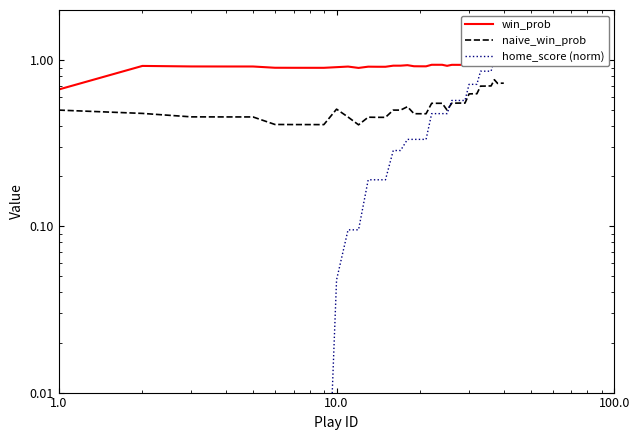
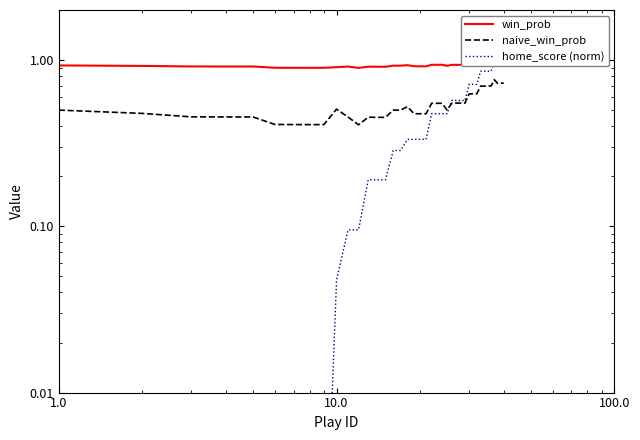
  {
    "win_prob": {
-     "1.0": 0.67,
+     "1.0": 0.9,
      "10.0": 0.9
    },
    "naive_win_prob": {
      "1.0": 0.50,
      "10.0": 0.51
    },
    "home_score (norm)": {
      "10.0": 0.048
    }
  }
